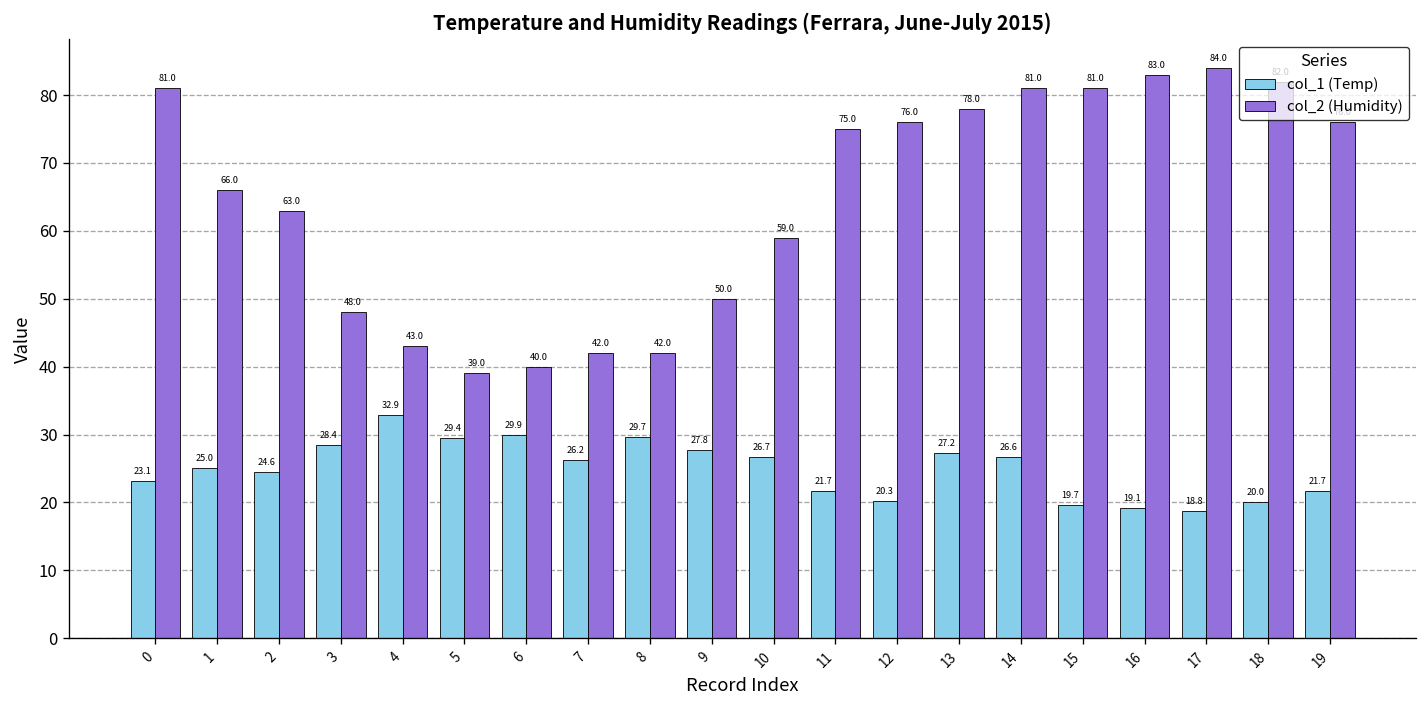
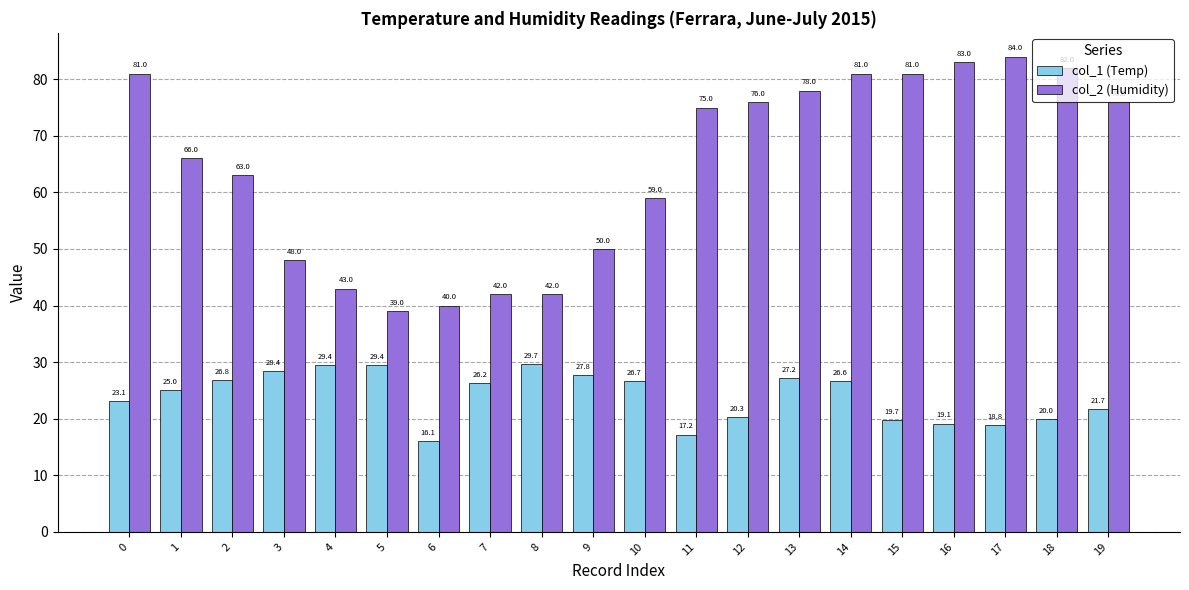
  {
    "col_1 (Temp)": {
      "0": 23.1,
      "1": 25.0,
-     "2": 24.6,
+     "2": 26.8,
      "3": 28.4,
-     "4": 32.9,
+     "4": 29.4,
      "5": 29.4,
-     "6": 29.9,
+     "6": 16.1,
      "7": 26.2,
      "8": 29.7,
      "9": 27.8,
      "10": 26.7,
-     "11": 21.7,
+     "11": 17.2,
      "12": 20.3,
      "13": 27.2,
      "14": 26.6,
      "15": 19.7,
      "16": 19.1,
      "17": 18.8,
      "18": 20.0,
      "19": 21.7
    },
    "col_2 (Humidity)": {
      "0": 81.0,
      "1": 66.0,
      "2": 63.0,
      "3": 48.0,
      "4": 43.0,
      "5": 39.0,
      "6": 40.0,
      "7": 42.0,
      "8": 42.0,
      "9": 50.0,
      "10": 59.0,
      "11": 75.0,
      "12": 76.0,
      "13": 78.0,
      "14": 81.0,
      "15": 81.0,
      "16": 83.0,
      "17": 84.0
    }
  }
